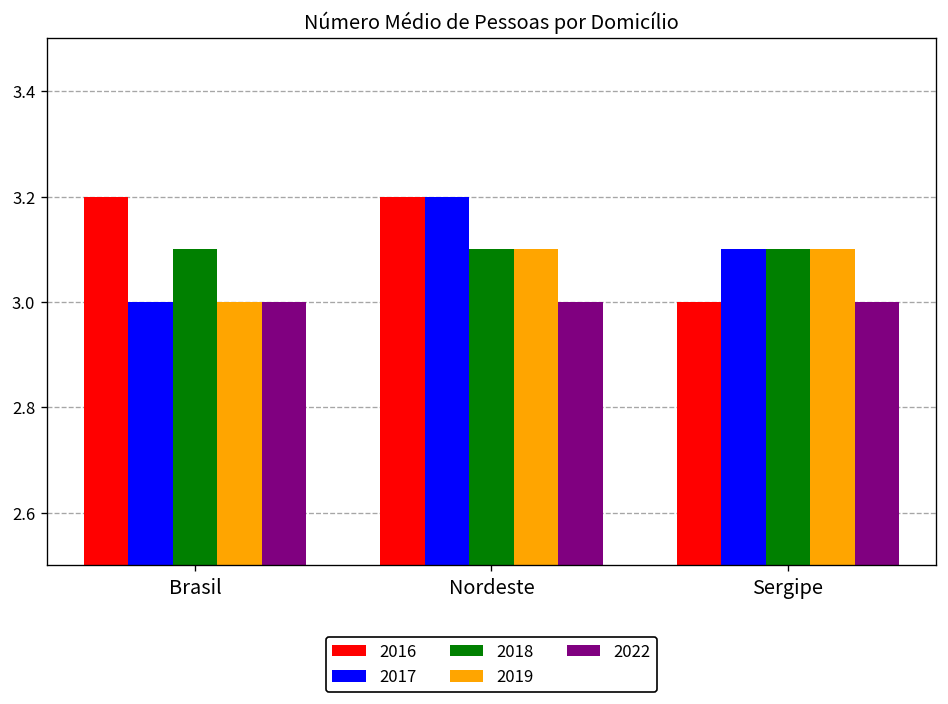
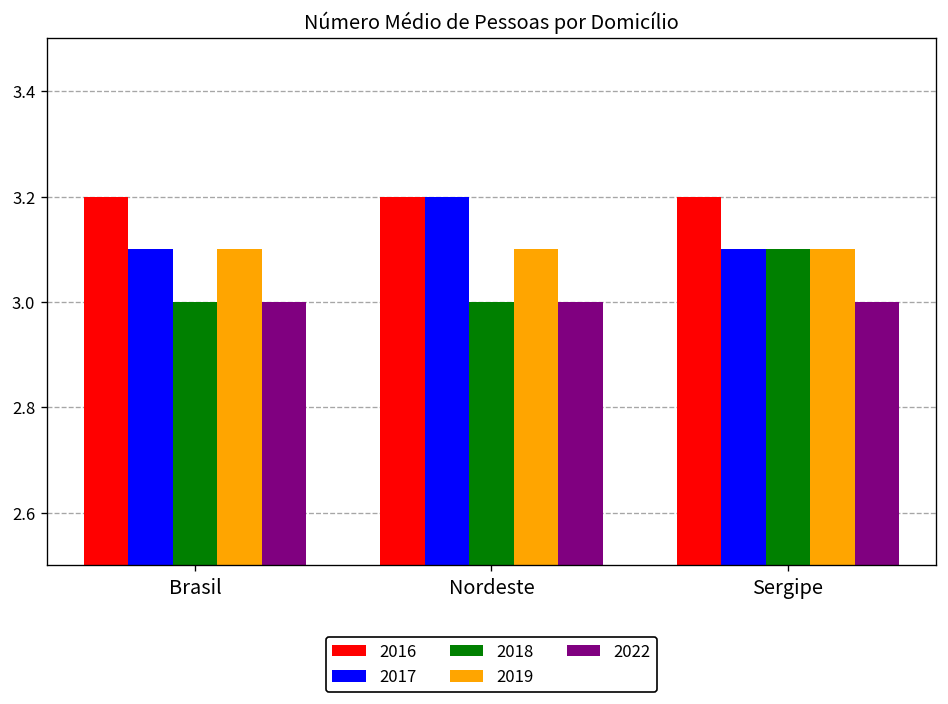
  {
    "2016": {
      "Brasil": 3.2,
      "Nordeste": 3.2,
-     "Sergipe": 3.0
+     "Sergipe": 3.2
    },
    "2017": {
-     "Brasil": 3.0,
+     "Brasil": 3.1,
      "Nordeste": 3.2,
      "Sergipe": 3.1
    },
    "2018": {
-     "Brasil": 3.1,
-     "Nordeste": 3.1,
+     "Brasil": 3.0,
+     "Nordeste": 3.0,
      "Sergipe": 3.1
    },
    "2019": {
-     "Brasil": 3.0,
+     "Brasil": 3.1,
      "Nordeste": 3.1,
      "Sergipe": 3.1
    },
    "2022": {
      "Brasil": 3.0,
      "Nordeste": 3.0,
      "Sergipe": 3.0
    }
  }
